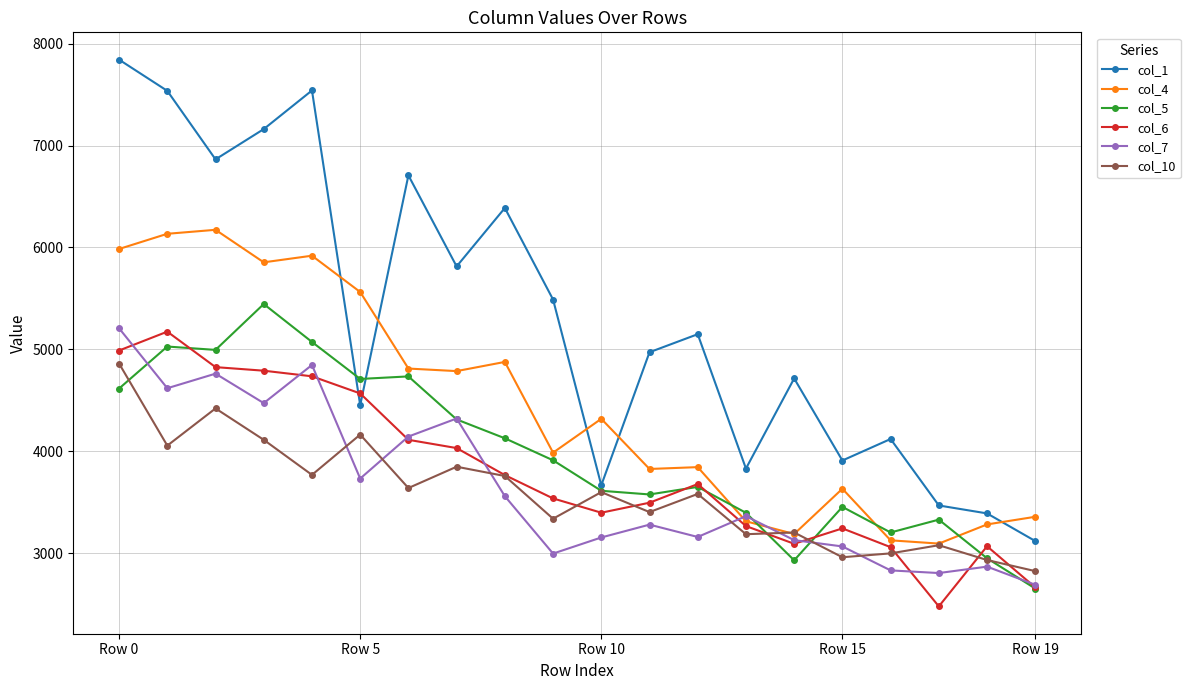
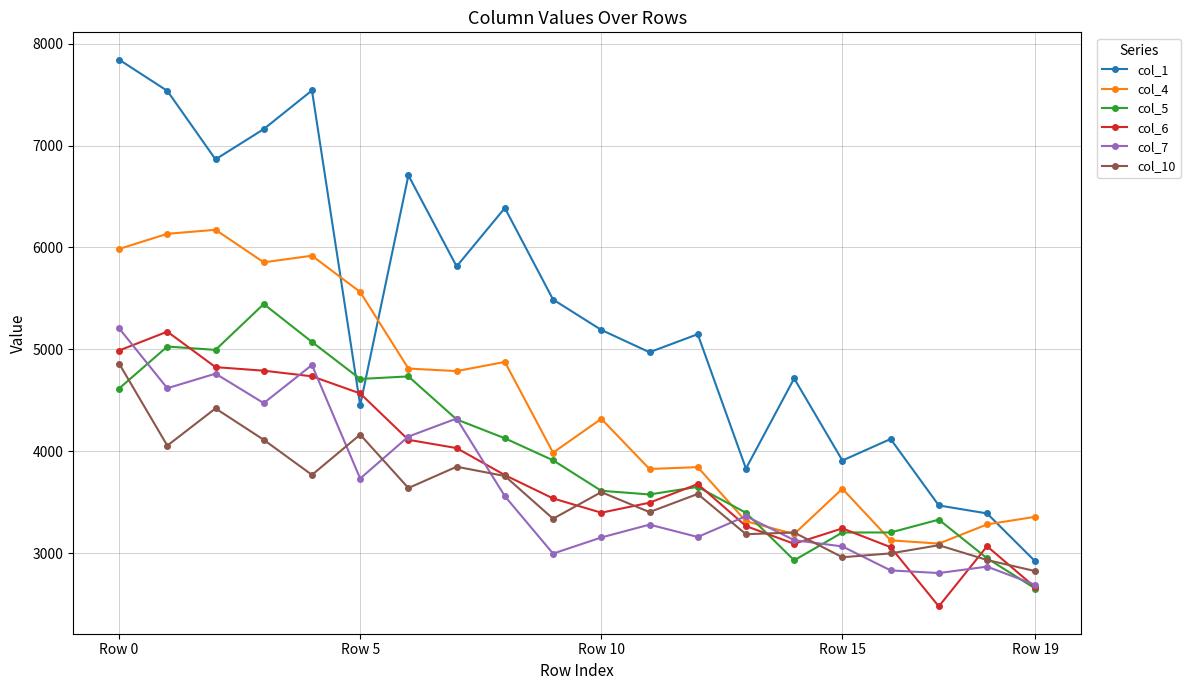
  {
    "col_1": {
      "Row 0": 7840,
      "Row 5": 4450,
-     "Row 10": 3670,
+     "Row 10": 5190,
      "Row 15": 3910,
-     "Row 19": 3120
+     "Row 19": 2920
    },
    "col_4": {
      "Row 0": 5990,
      "Row 5": 5560,
      "Row 10": 4320,
      "Row 15": 3630,
      "Row 19": 3360
    },
    "col_5": {
      "Row 0": 4620,
      "Row 5": 4710,
-     "Row 15": 3460
+     "Row 15": 3200
    },
    "col_6": {
      "Row 0": 4990,
      "Row 5": 4570,
      "Row 10": 3400,
      "Row 15": 3240
    },
    "col_7": {
      "Row 0": 5210,
      "Row 5": 3730,
      "Row 10": 3160,
      "Row 15": 3070,
      "Row 19": 2690
    },
    "col_10": {
      "Row 0": 4860,
      "Row 5": 4160,
      "Row 15": 2960,
      "Row 19": 2830
    }
  }
